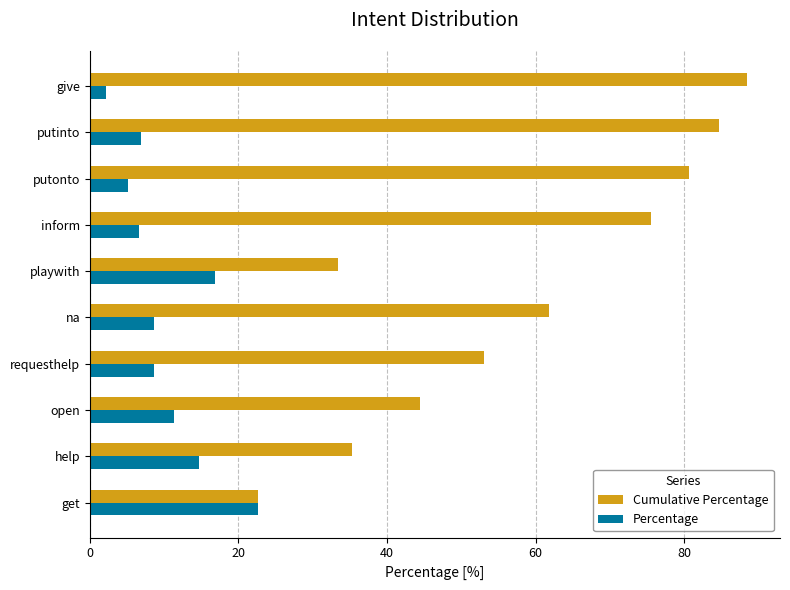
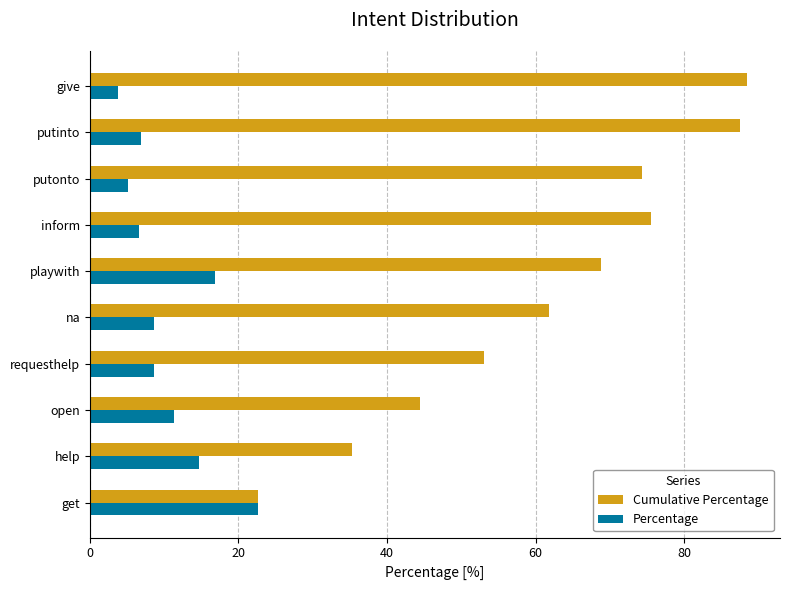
  {
    "Cumulative Percentage": {
      "give": 88,
-     "putinto": 85,
-     "putonto": 81,
+     "putinto": 87,
+     "putonto": 74,
      "inform": 76,
-     "playwith": 33,
+     "playwith": 69,
      "na": 62,
      "requesthelp": 53,
      "open": 44,
      "help": 35,
      "get": 23
    },
    "Percentage": {
-     "give": 2,
+     "give": 4,
      "putinto": 7,
      "putonto": 5,
      "inform": 7,
      "playwith": 17,
      "na": 9,
      "requesthelp": 9,
      "open": 11,
      "help": 15,
      "get": 23
    }
  }
